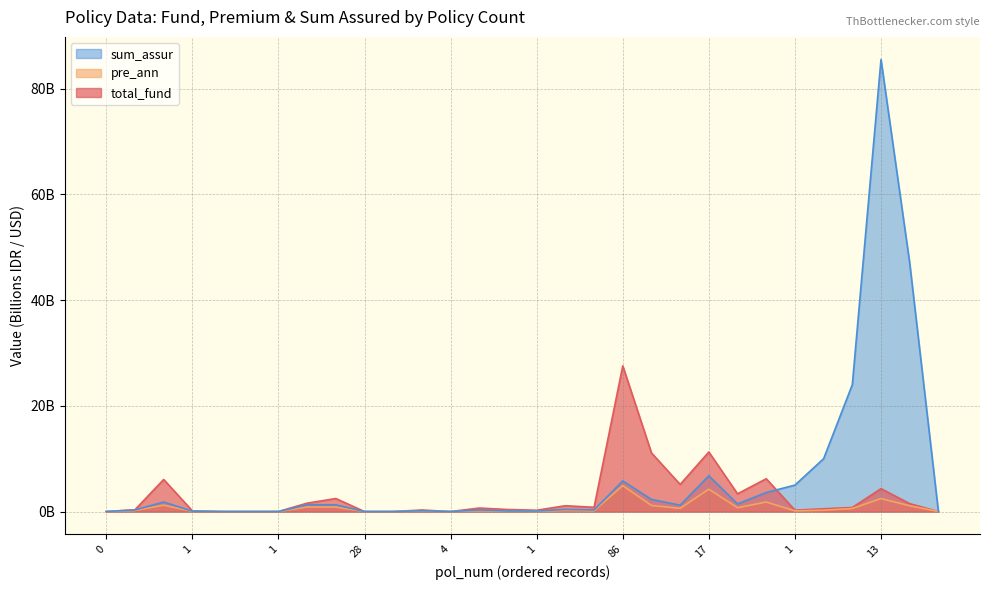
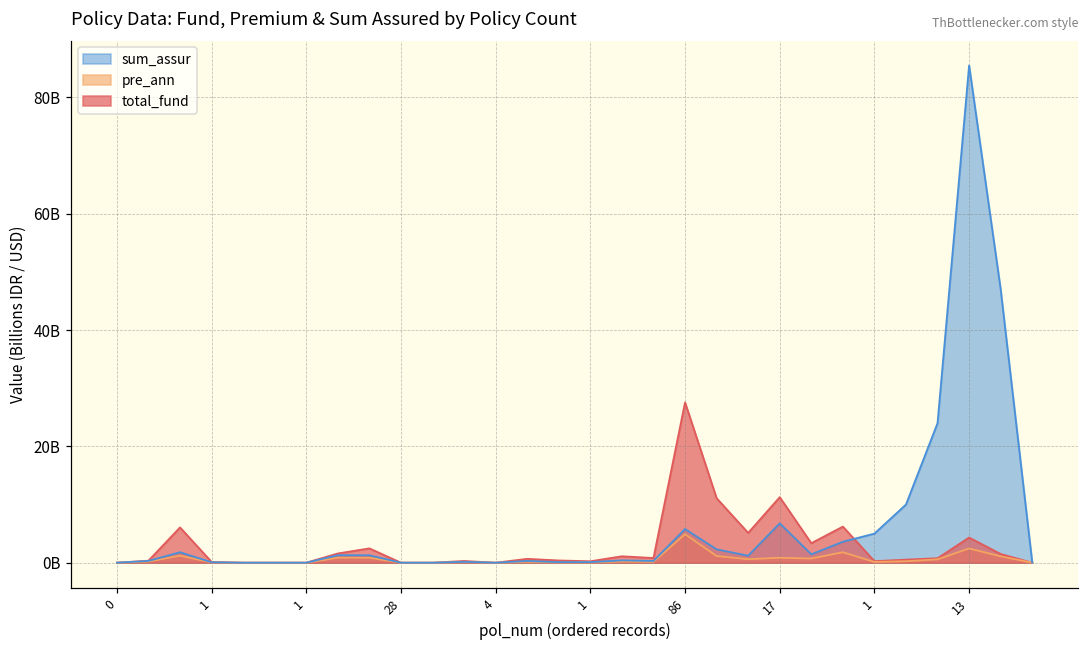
  {
    "sum_assur": {
      "86": 6000000000,
      "17": 7000000000
    },
    "pre_ann": {
      "86": 5000000000,
-     "17": 4000000000
+     "17": 1000000000
    },
    "total_fund": {
      "86": 28000000000,
      "17": 11000000000
    }
  }
